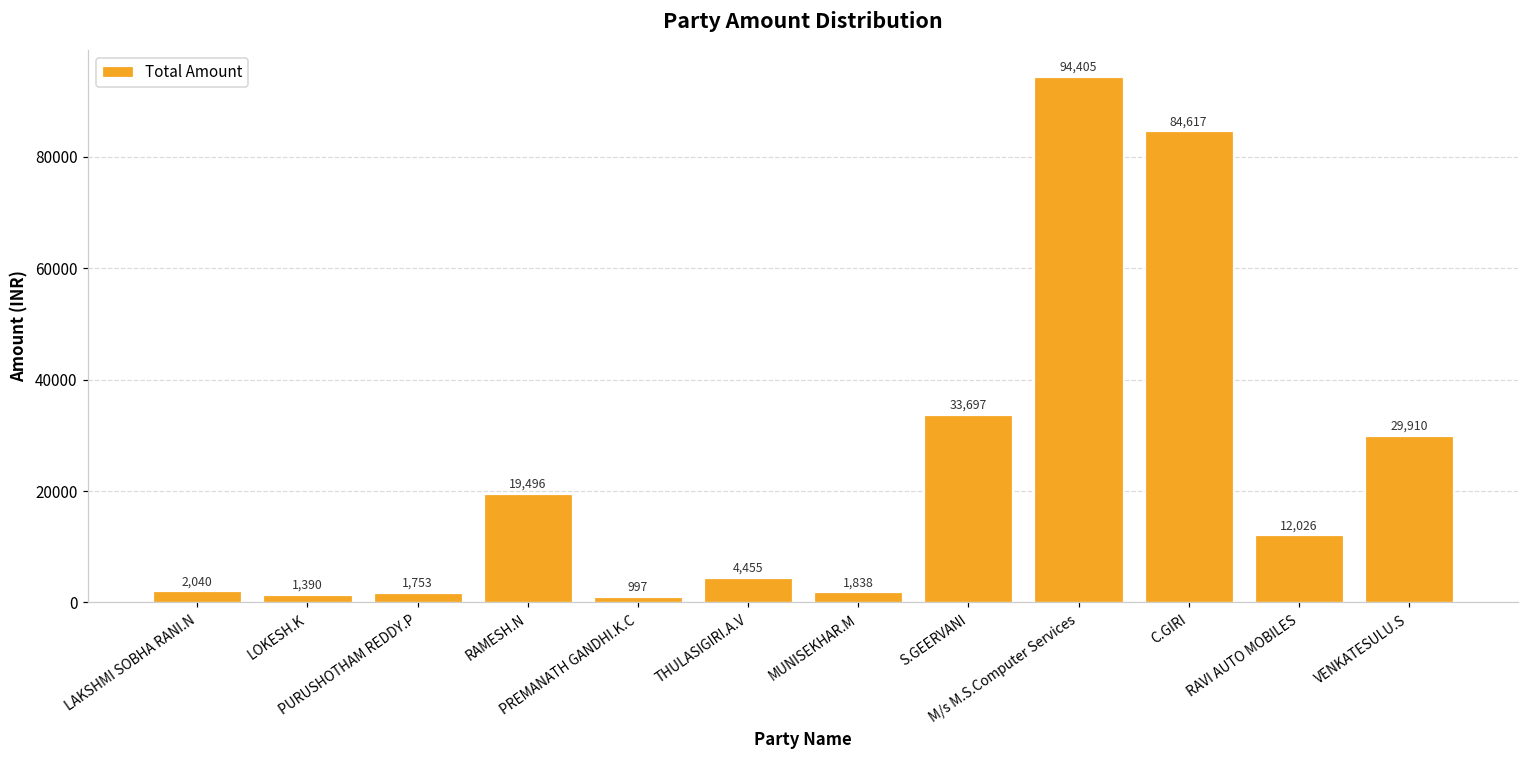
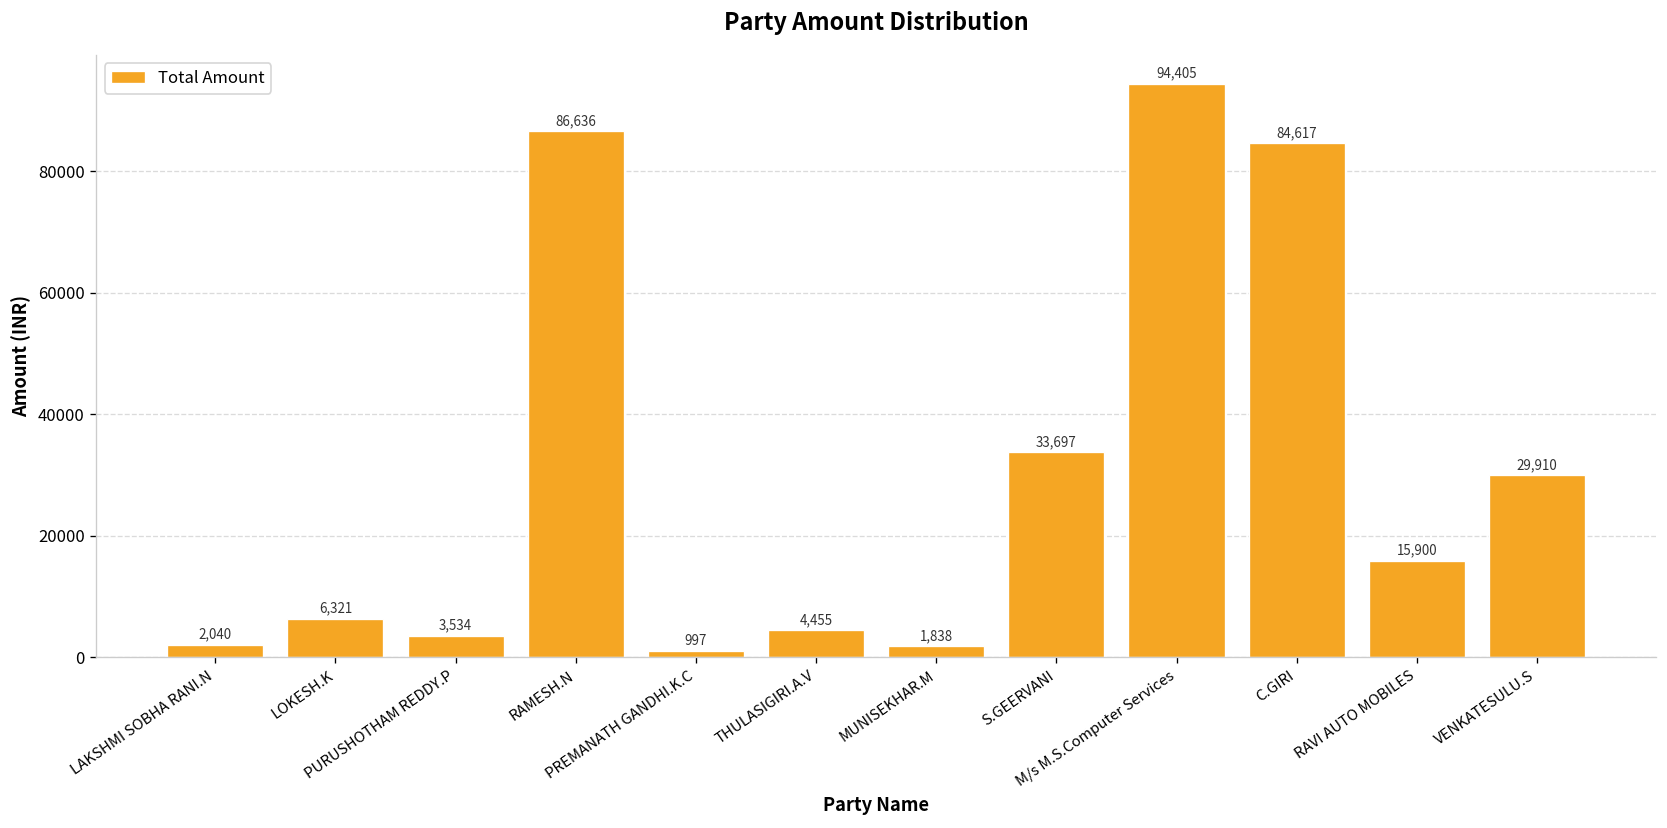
  {
    "LAKSHMI SOBHA RANI.N": "2,040",
-   "LOKESH.K": "1,390",
-   "PURUSHOTHAM REDDY.P": "1,753",
-   "RAMESH.N": "19,496",
+   "LOKESH.K": "6,321",
+   "PURUSHOTHAM REDDY.P": "3,534",
+   "RAMESH.N": "86,636",
    "PREMANATH GANDHI.K.C": "997",
    "THULASIGIRI.A.V": "4,455",
    "MUNISEKHAR.M": "1,838",
    "S.GEERVANI": "33,697",
    "M/s M.S.Computer Services": "94,405",
    "C.GIRI": "84,617",
-   "RAVI AUTO MOBILES": "12,026",
+   "RAVI AUTO MOBILES": "15,900",
    "VENKATESULU.S": "29,910"
  }
